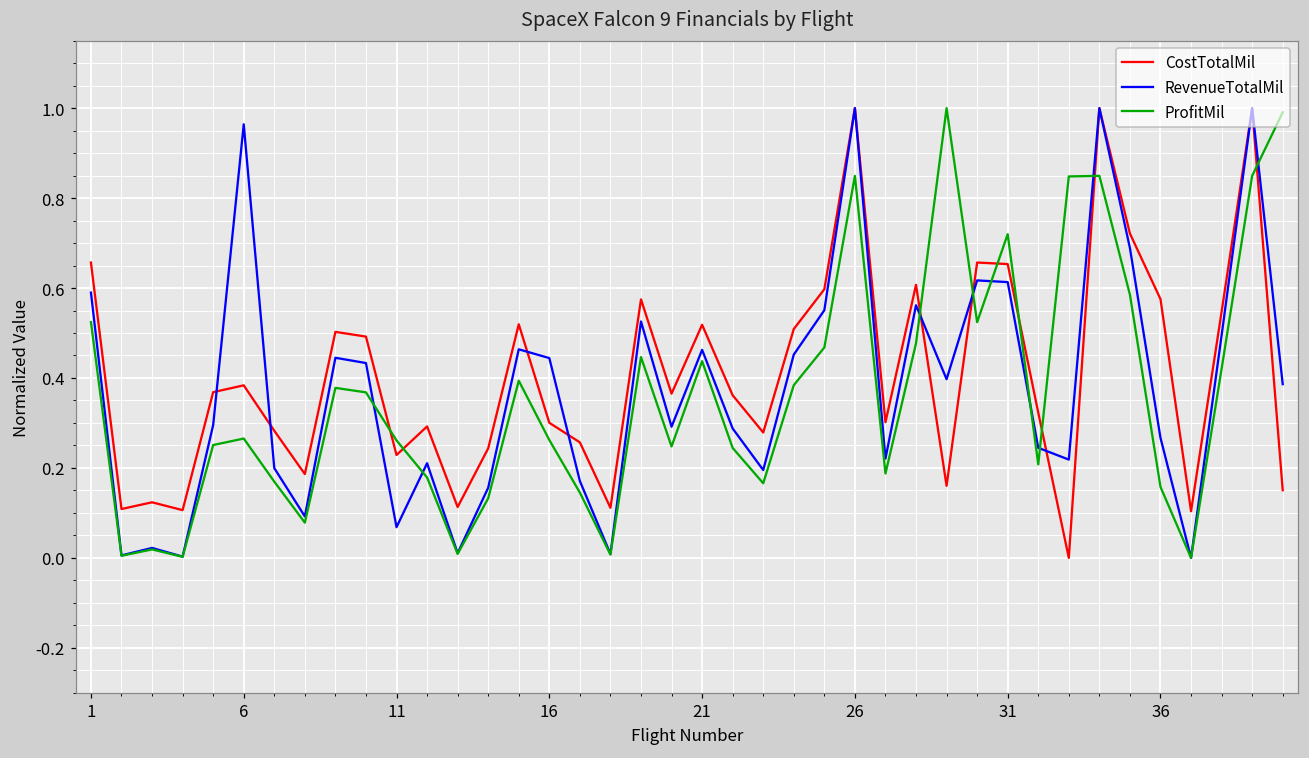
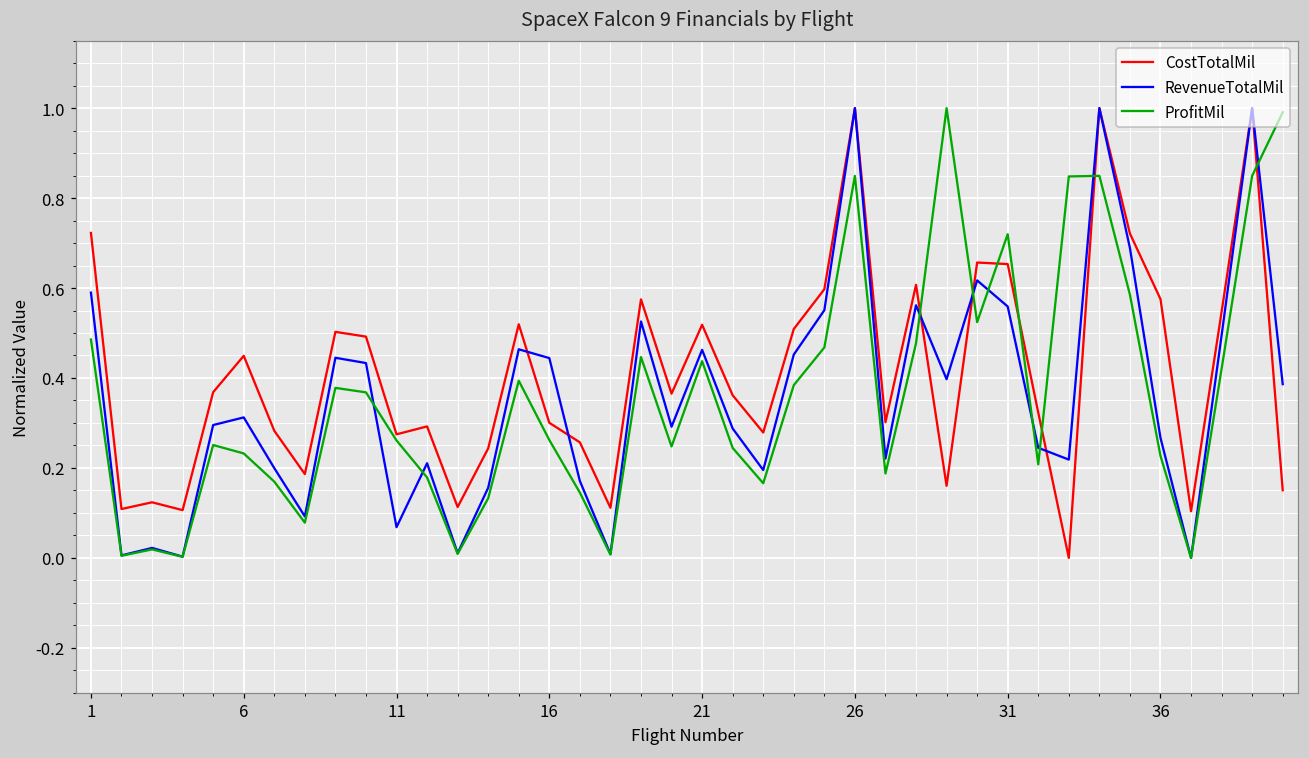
  {
    "CostTotalMil": {
-     "1": 0.66,
-     "6": 0.38,
-     "11": 0.23,
+     "1": 0.72,
+     "6": 0.45,
+     "11": 0.27,
      "16": 0.30,
      "21": 0.52,
      "31": 0.65,
      "36": 0.58
    },
    "RevenueTotalMil": {
      "1": 0.59,
-     "6": 0.96,
+     "6": 0.31,
      "11": 0.07,
      "16": 0.44,
      "21": 0.46,
-     "31": 0.61,
+     "31": 0.56,
      "36": 0.27
    },
    "ProfitMil": {
-     "1": 0.52,
-     "6": 0.27,
+     "1": 0.49,
+     "6": 0.23,
      "11": 0.26,
      "16": 0.26,
      "21": 0.44,
      "26": 0.85,
      "31": 0.72,
-     "36": 0.16
+     "36": 0.23
    }
  }
